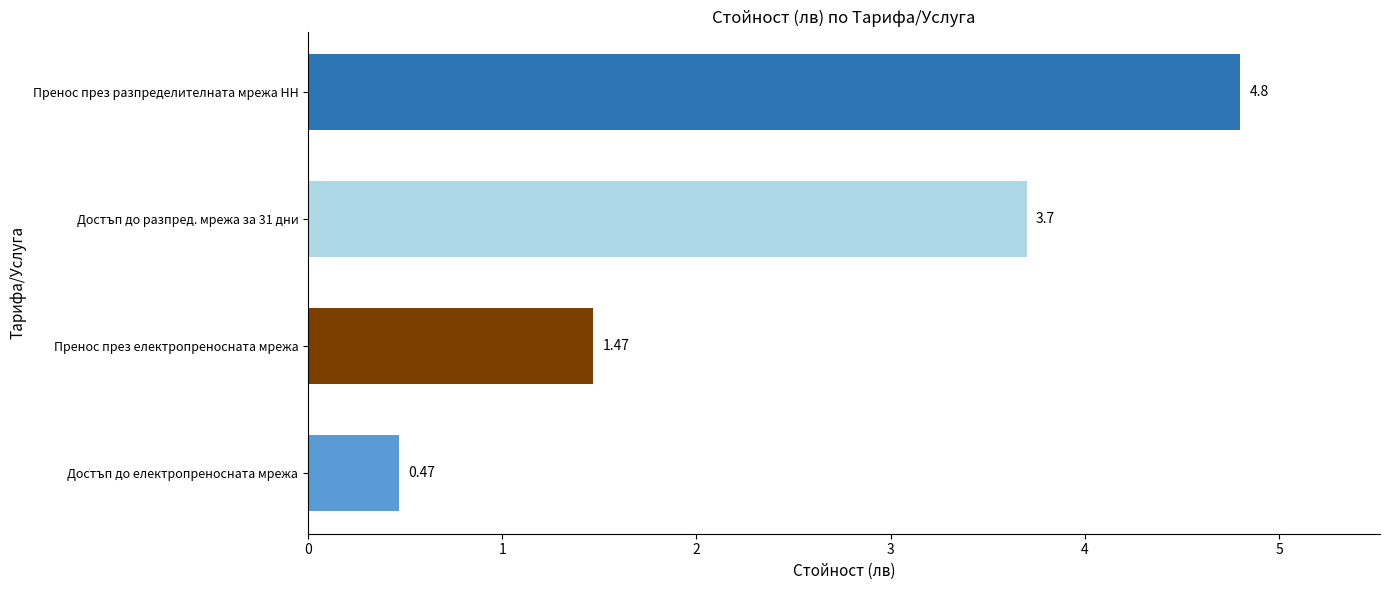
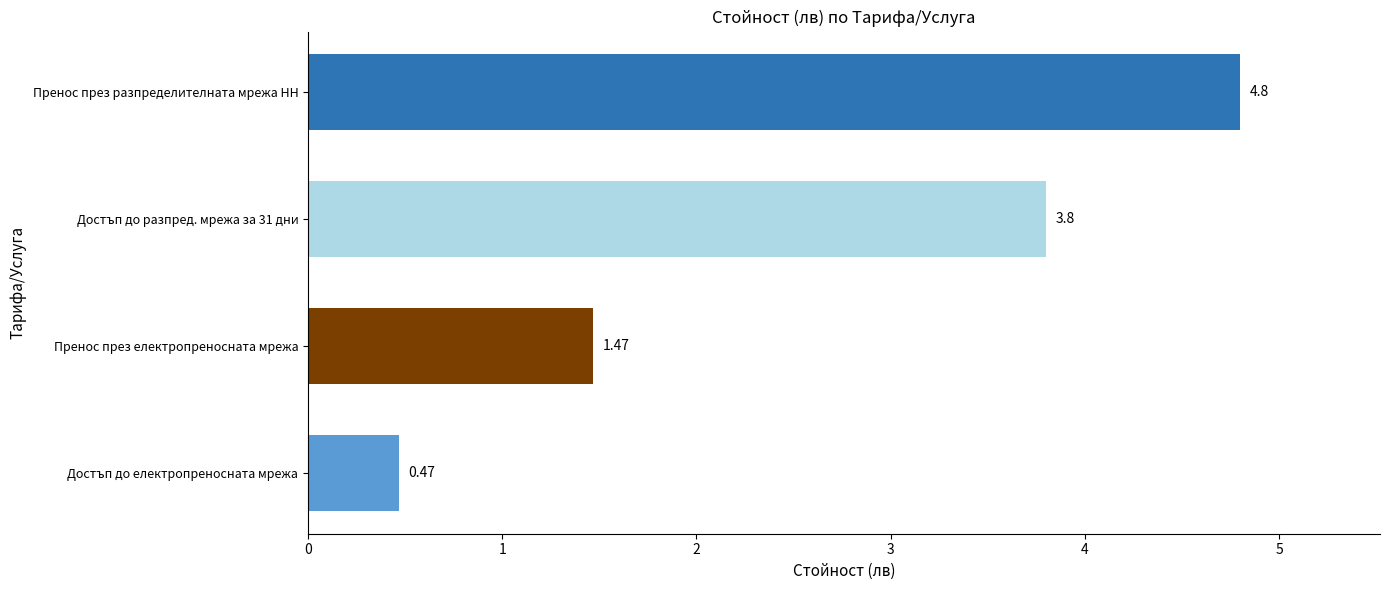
  {
    "Пренос през разпределителната мрежа НН": 4.8,
-   "Достъп до разпред. мрежа за 31 дни": 3.7,
+   "Достъп до разпред. мрежа за 31 дни": 3.8,
    "Пренос през електропреносната мрежа": 1.47,
    "Достъп до електропреносната мрежа": 0.47
  }
